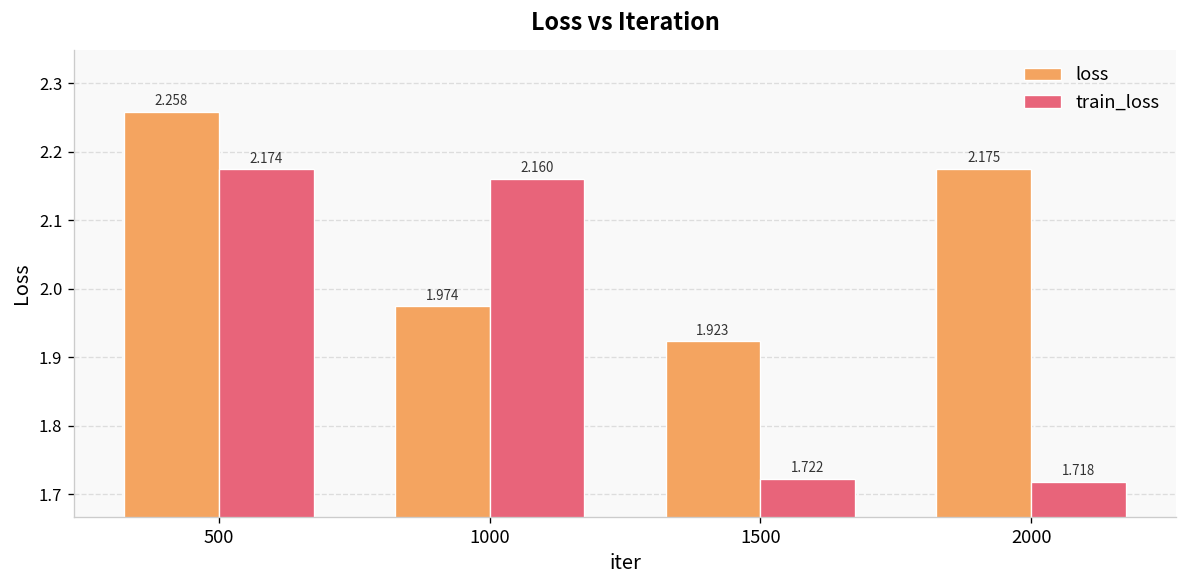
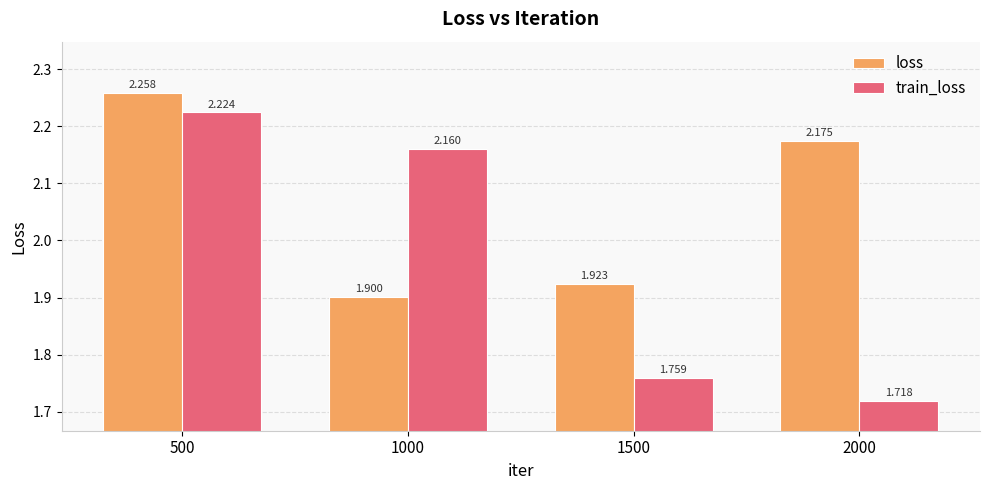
  {
    "loss": {
      "500": 2.258,
-     "1000": 1.974,
+     "1000": 1.900,
      "1500": 1.923,
      "2000": 2.175
    },
    "train_loss": {
-     "500": 2.174,
+     "500": 2.224,
      "1000": 2.160,
-     "1500": 1.722,
+     "1500": 1.759,
      "2000": 1.718
    }
  }
